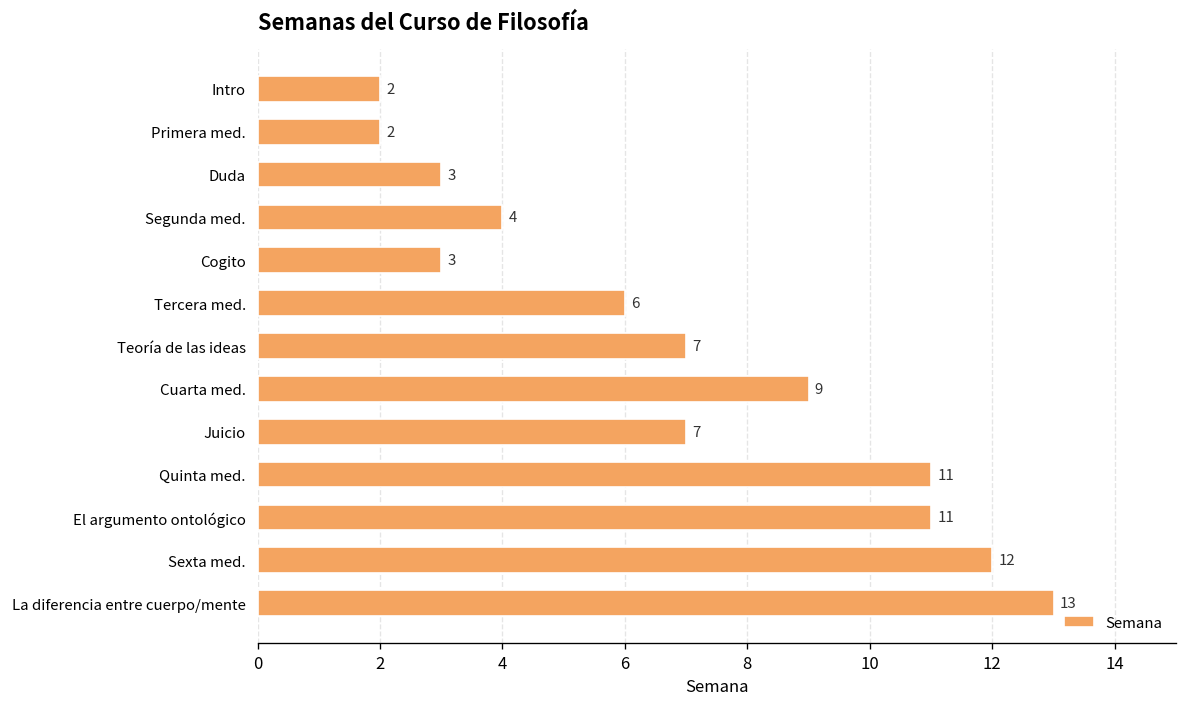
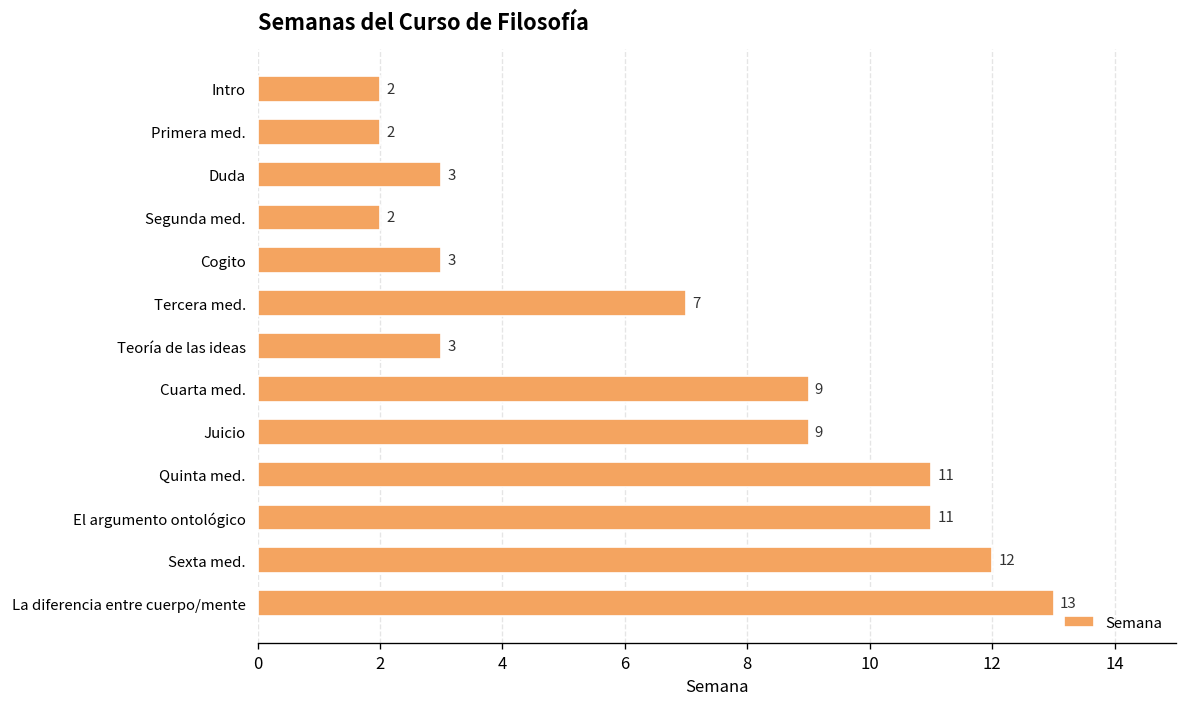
  {
    "Intro": 2,
    "Primera med.": 2,
    "Duda": 3,
-   "Segunda med.": 4,
+   "Segunda med.": 2,
    "Cogito": 3,
-   "Tercera med.": 6,
-   "Teoría de las ideas": 7,
+   "Tercera med.": 7,
+   "Teoría de las ideas": 3,
    "Cuarta med.": 9,
-   "Juicio": 7,
+   "Juicio": 9,
    "Quinta med.": 11,
    "El argumento ontológico": 11,
    "Sexta med.": 12,
    "La diferencia entre cuerpo/mente": 13
  }
